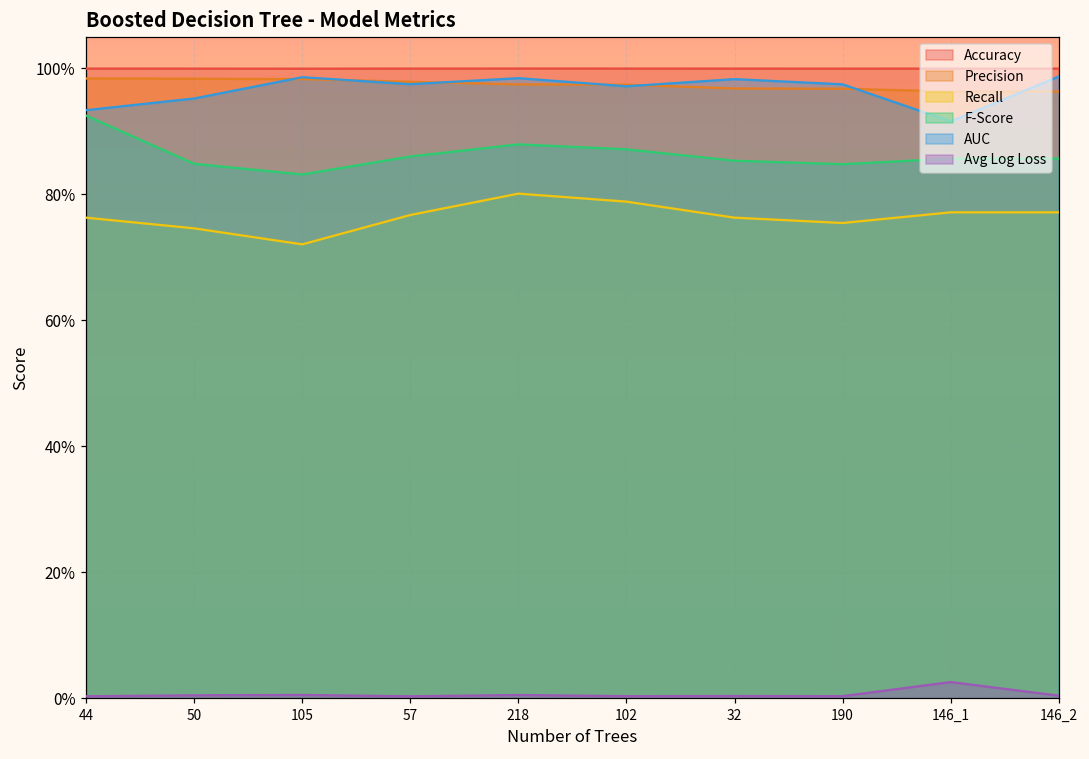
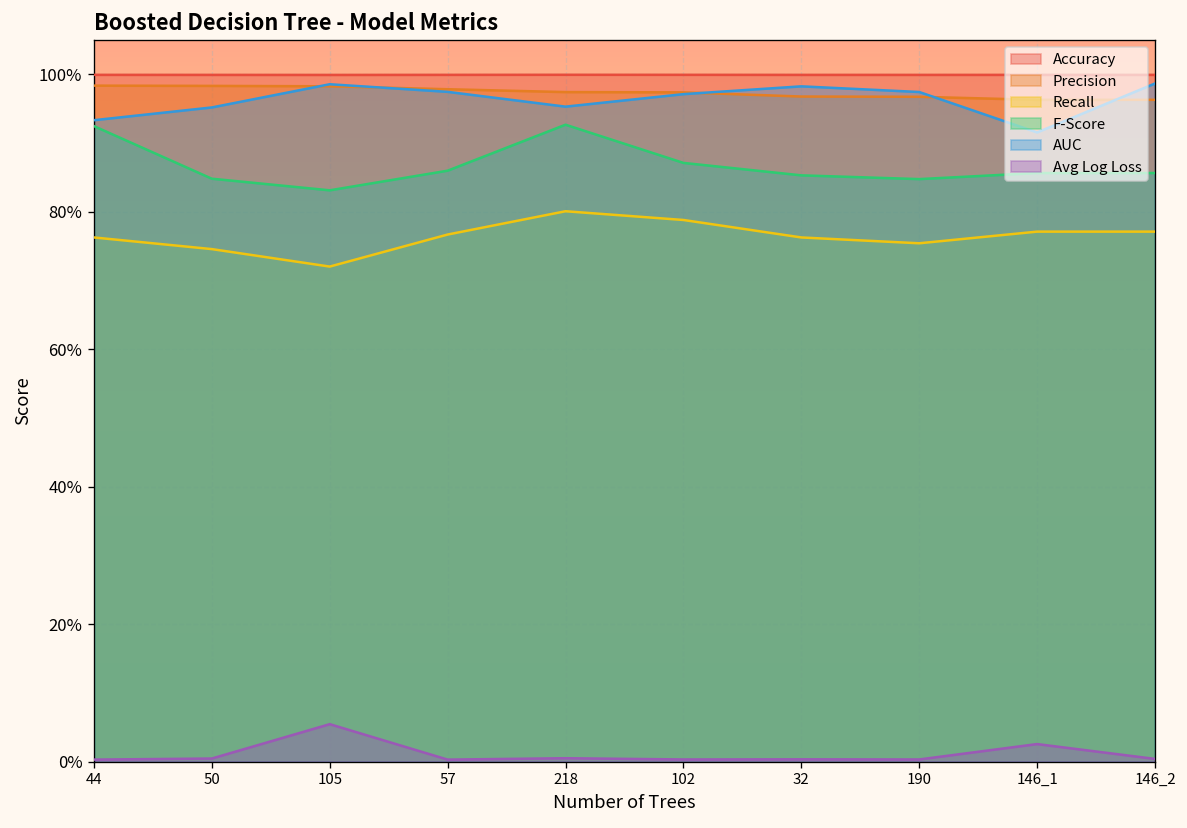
  {
    "F-Score": {
      "44": "92%",
      "50": "85%",
      "105": "83%",
      "57": "86%",
-     "218": "88%",
+     "218": "93%",
      "102": "87%",
      "32": "85%",
      "190": "85%",
      "146_2": "86%"
    },
    "AUC": {
      "44": "93%",
      "50": "95%",
-     "218": "98%",
+     "218": "95%",
      "32": "98%",
      "190": "97%",
      "146_2": "99%"
    },
    "Avg Log Loss": {
      "44": "0%",
      "50": "0%",
-     "105": "1%",
+     "105": "5%",
      "57": "0%",
      "218": "1%",
      "102": "0%",
      "32": "0%",
      "190": "0%",
      "146_1": "3%",
      "146_2": "0%"
    }
  }
